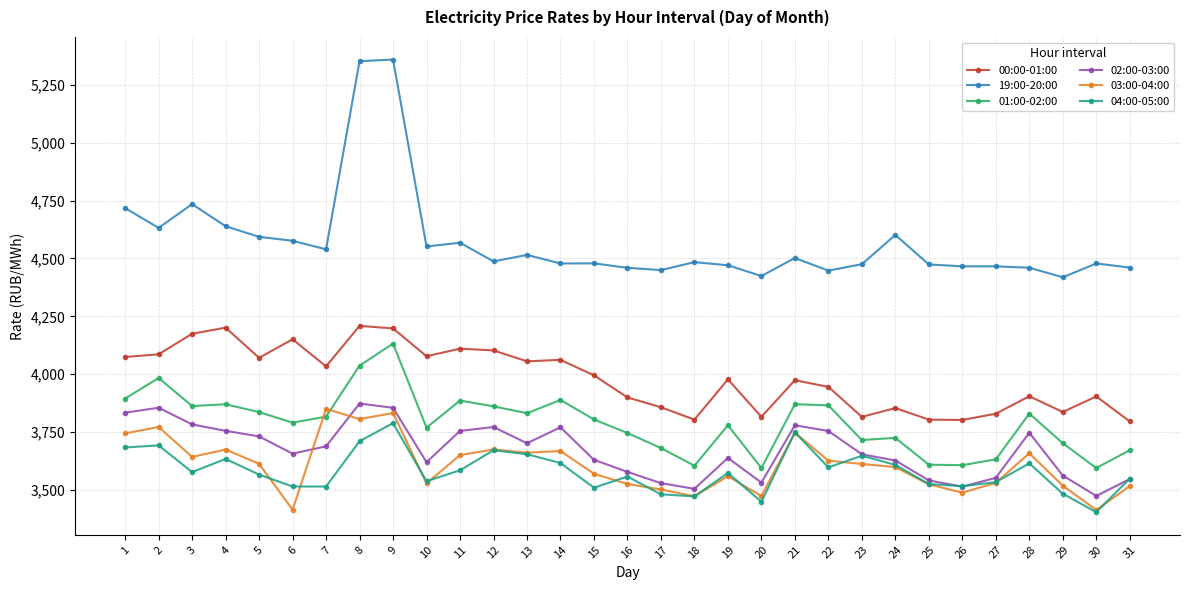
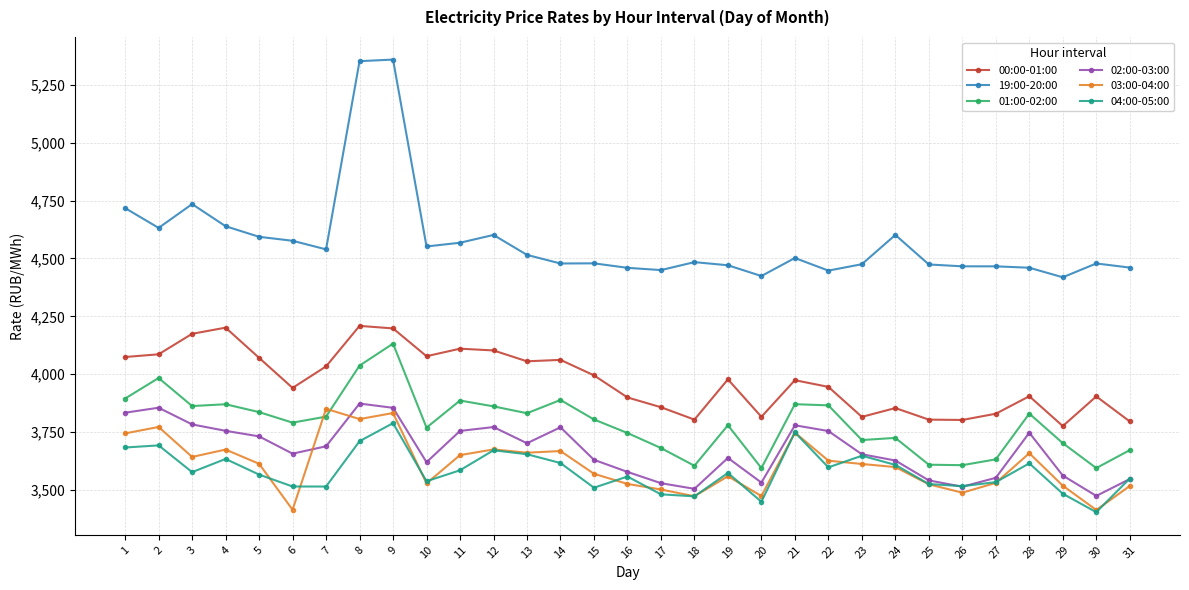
  {
    "00:00-01:00": {
      "1": "4,070",
      "2": "4,090",
      "3": "4,170",
      "4": "4,200",
      "5": "4,070",
-     "6": "4,150",
+     "6": "3,940",
      "7": "4,030",
      "8": "4,210",
      "9": "4,200",
      "10": "4,080",
      "11": "4,110",
      "12": "4,100",
      "13": "4,060",
      "14": "4,060",
      "15": "4,000",
      "16": "3,900",
      "17": "3,860",
      "18": "3,800",
      "19": "3,980",
      "20": "3,820",
      "21": "3,970",
      "22": "3,950",
      "23": "3,820",
      "24": "3,850",
      "25": "3,800",
      "26": "3,800",
      "27": "3,830",
      "28": "3,910",
-     "29": "3,840",
+     "29": "3,780",
      "30": "3,900",
      "31": "3,800"
    },
    "19:00-20:00": {
      "1": "4,720",
      "2": "4,630",
      "3": "4,730",
      "4": "4,640",
      "5": "4,590",
      "6": "4,580",
      "7": "4,540",
      "8": "5,350",
      "9": "5,360",
      "10": "4,550",
      "11": "4,570",
-     "12": "4,490",
+     "12": "4,600",
      "13": "4,520",
      "14": "4,480",
      "15": "4,480",
      "16": "4,460",
      "17": "4,450",
      "18": "4,480",
      "19": "4,470",
      "20": "4,420",
      "21": "4,500",
      "22": "4,450",
      "23": "4,480",
      "24": "4,600",
      "25": "4,470",
      "26": "4,470",
      "27": "4,470",
      "28": "4,460",
      "29": "4,420",
      "30": "4,480",
      "31": "4,460"
    },
    "02:00-03:00": {
      "1": "3,830",
      "2": "3,860",
      "3": "3,780",
      "4": "3,760",
      "5": "3,730",
      "6": "3,660",
      "7": "3,690",
      "8": "3,870",
      "9": "3,850",
      "10": "3,620",
      "11": "3,760",
      "12": "3,770",
      "13": "3,700",
      "14": "3,770",
      "15": "3,630",
      "16": "3,580",
      "17": "3,530",
      "18": "3,510",
      "19": "3,640",
      "20": "3,530",
      "21": "3,780",
      "22": "3,750",
      "24": "3,630",
      "25": "3,540",
      "27": "3,550",
      "28": "3,750",
      "29": "3,560",
      "30": "3,470"
    },
    "03:00-04:00": {
      "1": "3,740",
      "2": "3,770",
      "3": "3,640",
      "4": "3,670",
      "5": "3,610",
      "6": "3,410",
      "7": "3,850",
      "8": "3,810",
      "9": "3,830",
      "11": "3,650",
      "14": "3,670",
      "15": "3,570",
      "16": "3,530",
      "17": "3,500",
      "19": "3,560",
      "20": "3,470",
      "22": "3,630",
      "23": "3,610",
      "26": "3,490",
      "28": "3,660",
      "29": "3,520",
      "31": "3,520"
    }
  }
